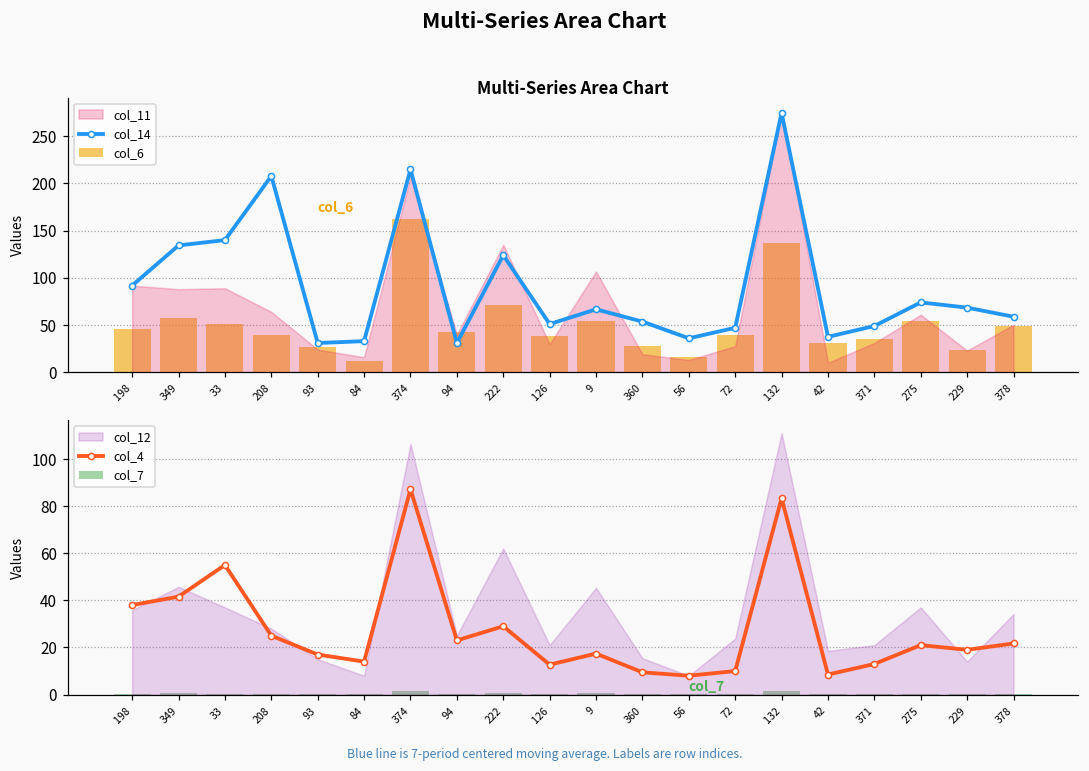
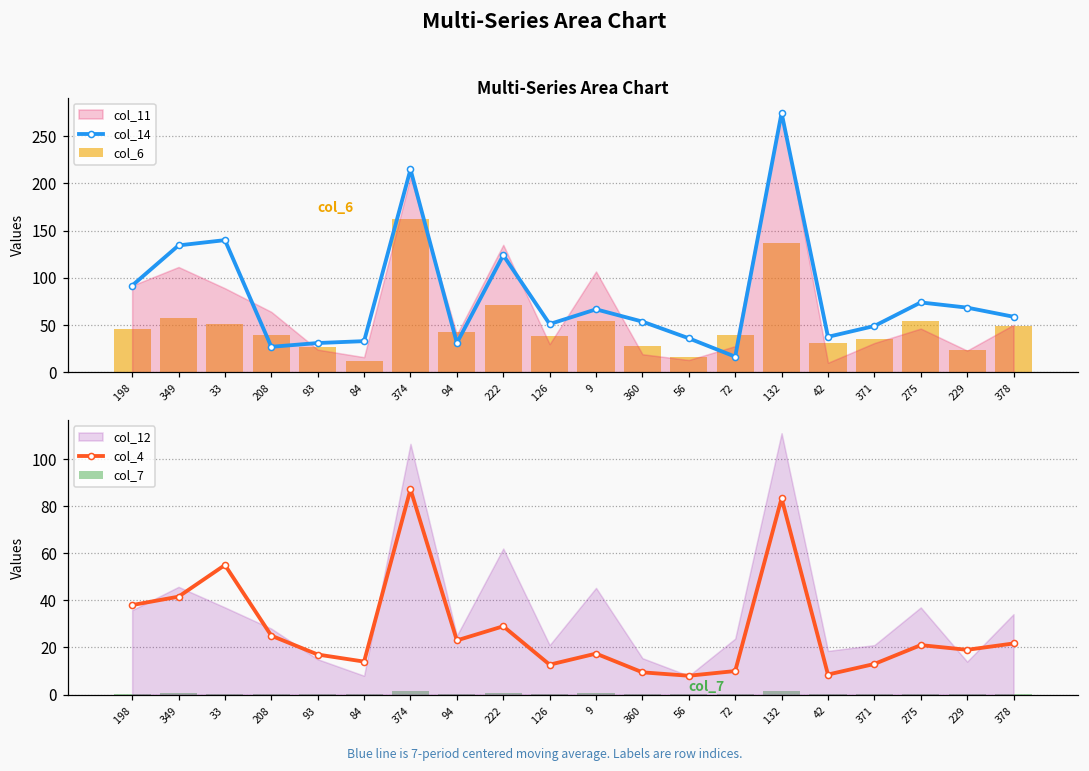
  {
    "Multi-Series Area Chart": {
      "col_6": {
        "198": 50,
        "349": 60,
        "33": 50,
        "208": 40,
        "93": 30,
        "84": 10,
        "374": 160,
        "94": 40,
        "222": 70,
        "126": 40,
        "9": 50,
        "360": 30,
        "56": 20,
        "72": 40,
        "132": 140,
        "42": 30,
        "371": 40,
        "275": 50,
        "229": 20,
        "378": 50
      },
      "col_11": {
-       "349": 90,
+       "349": 110,
        "33": 90,
        "208": 60,
        "93": 20,
        "84": 20,
        "374": 210,
        "94": 40,
        "222": 140,
        "126": 30,
        "9": 110,
        "360": 20,
        "56": 10,
        "72": 30,
        "42": 10,
        "371": 30,
-       "275": 60,
+       "275": 50,
        "229": 20,
        "378": 50
      },
      "col_14": {
        "349": 130,
        "33": 140,
-       "208": 210,
+       "208": 30,
        "93": 30,
        "84": 30,
        "374": 210,
        "94": 30,
        "222": 120,
        "126": 50,
        "9": 70,
        "360": 50,
        "56": 40,
-       "72": 50,
+       "72": 20,
        "42": 40,
        "371": 50,
        "275": 70,
        "229": 70,
        "378": 60
      }
    }
  }
